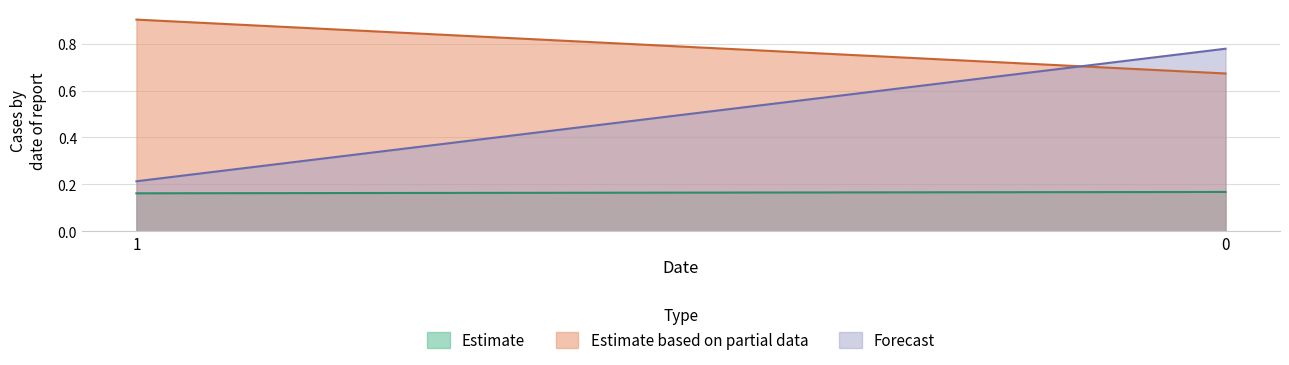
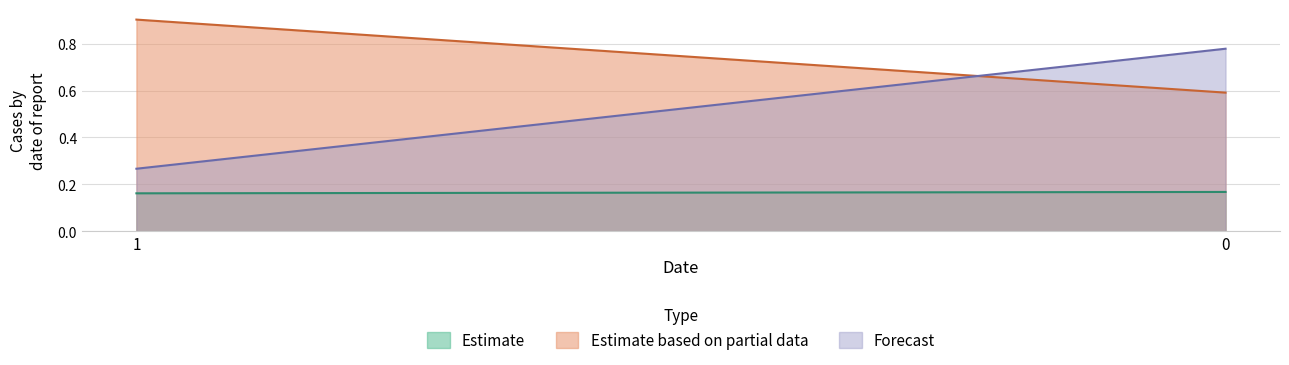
  {
    "Estimate": {
      "1": 0.16,
      "0": 0.17
    },
    "Estimate based on partial data": {
      "1": 0.90,
-     "0": 0.67
+     "0": 0.59
    },
    "Forecast": {
-     "1": 0.21,
+     "1": 0.27,
      "0": 0.78
    }
  }
